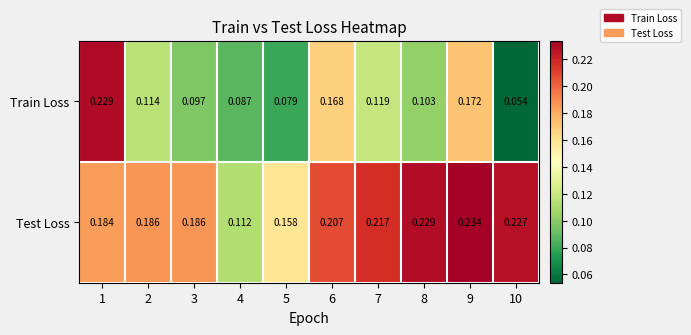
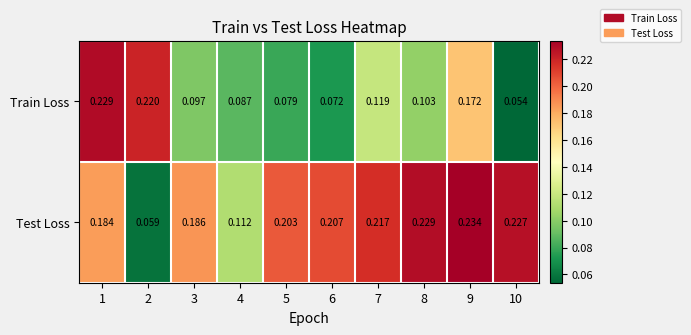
  {
    "Train Loss": {
      "1": 0.229,
-     "2": 0.114,
+     "2": 0.220,
      "3": 0.097,
      "4": 0.087,
      "5": 0.079,
-     "6": 0.168,
+     "6": 0.072,
      "7": 0.119,
      "8": 0.103,
      "9": 0.172,
      "10": 0.054
    },
    "Test Loss": {
      "1": 0.184,
-     "2": 0.186,
+     "2": 0.059,
      "3": 0.186,
      "4": 0.112,
-     "5": 0.158,
+     "5": 0.203,
      "6": 0.207,
      "7": 0.217,
      "8": 0.229,
      "9": 0.234,
      "10": 0.227
    }
  }
